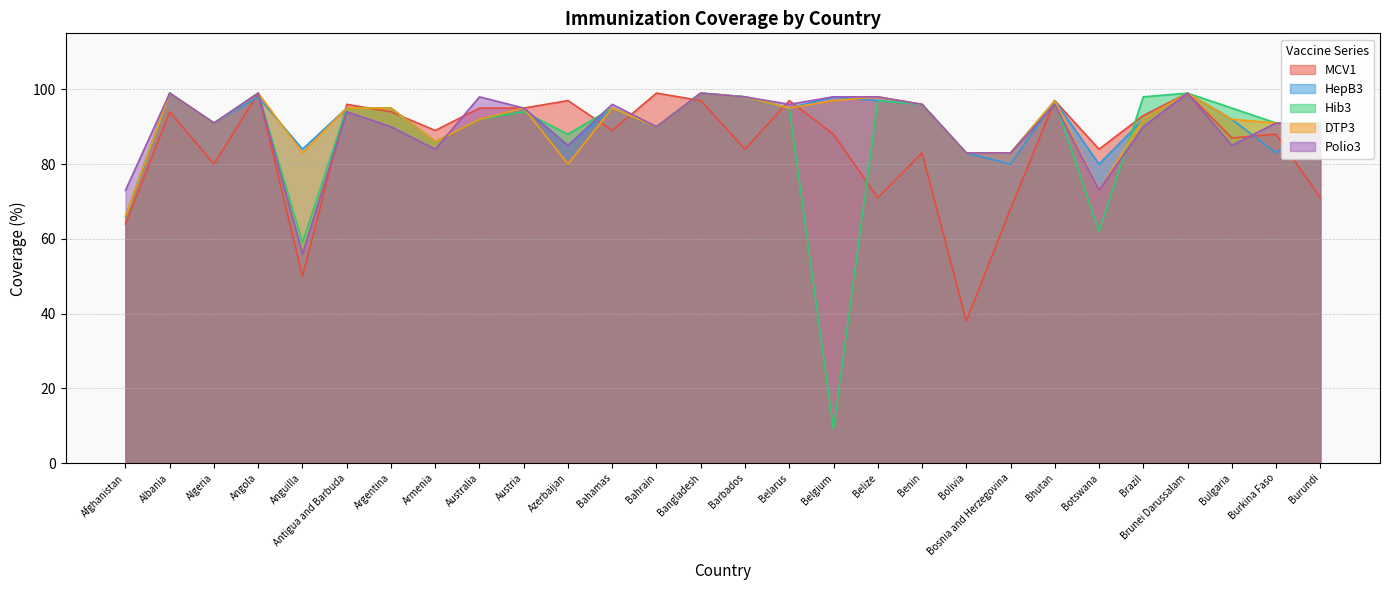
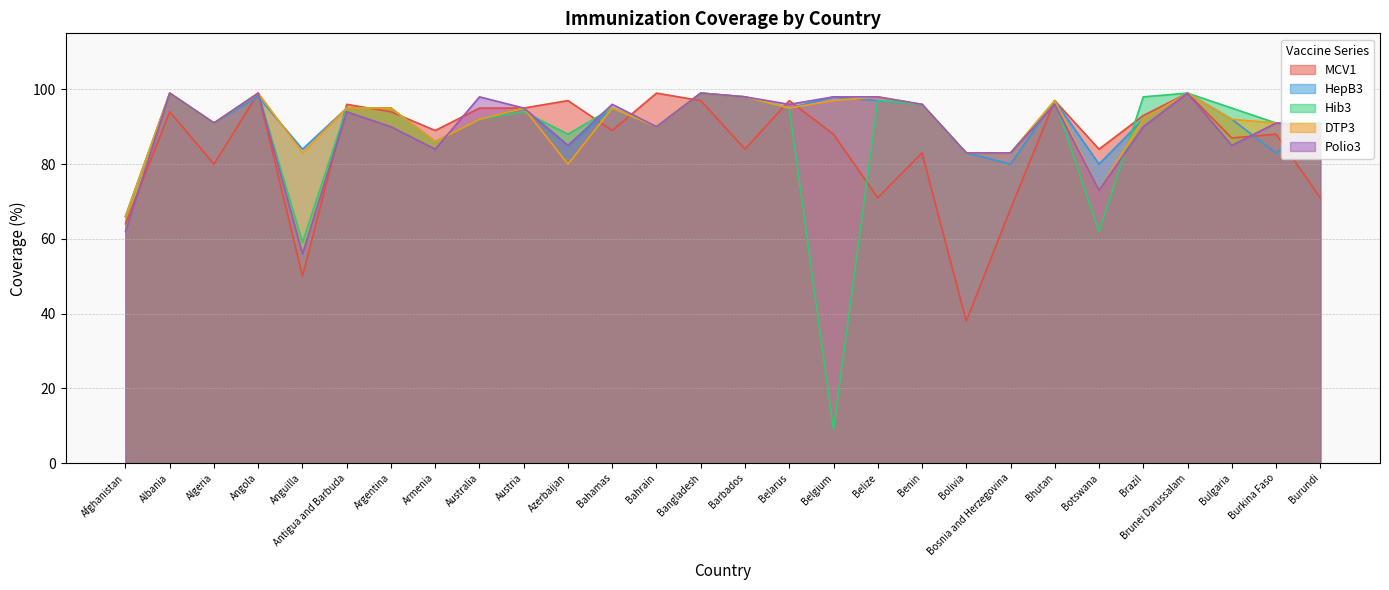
  {
    "MCV1": {
      "Afghanistan": 64,
      "Albania": 94,
      "Algeria": 80,
      "Anguilla": 50,
      "Antigua and Barbuda": 96,
      "Argentina": 94,
      "Armenia": 89,
      "Australia": 95,
      "Azerbaijan": 97,
      "Bahamas": 89,
      "Bahrain": 99,
      "Bangladesh": 97,
      "Barbados": 84,
      "Belarus": 97,
      "Belgium": 88,
      "Belize": 71,
      "Benin": 83,
      "Bolivia": 38,
      "Bosnia and Herzegovina": 68,
      "Botswana": 84,
      "Brazil": 93,
      "Bulgaria": 87,
      "Burkina Faso": 88,
      "Burundi": 71
    },
    "HepB3": {
      "Angola": 98,
      "Anguilla": 84,
      "Bosnia and Herzegovina": 80,
      "Botswana": 80,
      "Burkina Faso": 83
    },
    "Hib3": {
      "Anguilla": 59,
      "Austria": 94,
      "Azerbaijan": 88,
      "Belgium": 9,
      "Botswana": 62,
      "Brazil": 98,
      "Bulgaria": 95
    },
    "DTP3": {
      "Anguilla": 83,
      "Azerbaijan": 80,
      "Belgium": 97
    },
    "Polio3": {
-     "Afghanistan": 73,
+     "Afghanistan": 62,
      "Anguilla": 56,
      "Antigua and Barbuda": 94,
      "Argentina": 90,
      "Armenia": 84,
      "Australia": 98,
      "Bahamas": 96,
      "Belarus": 96,
      "Bhutan": 96,
      "Brazil": 90,
      "Bulgaria": 85
    }
  }
